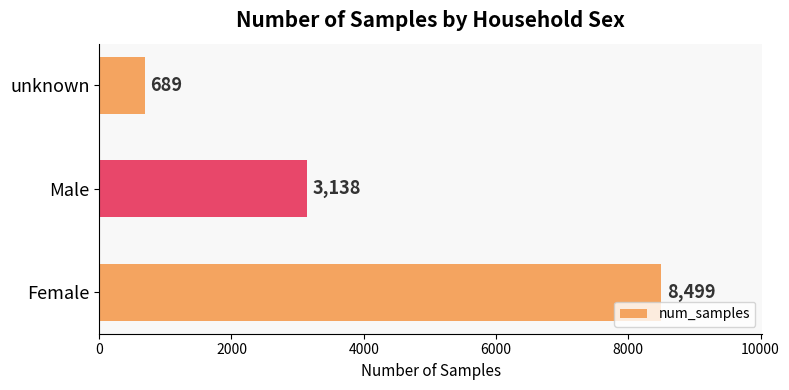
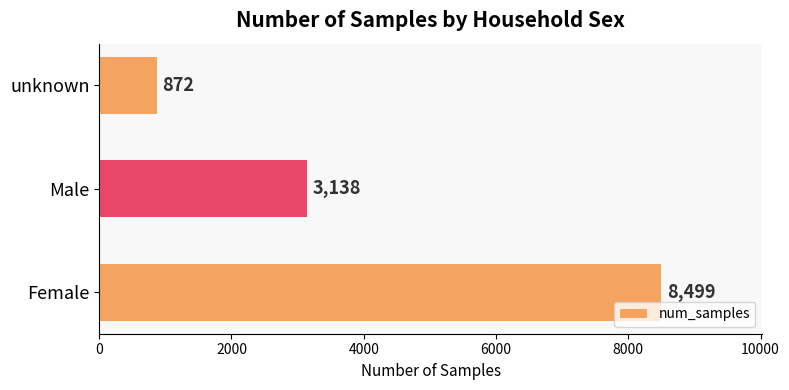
  {
-   "unknown": "689",
+   "unknown": "872",
    "Male": "3,138",
    "Female": "8,499"
  }
